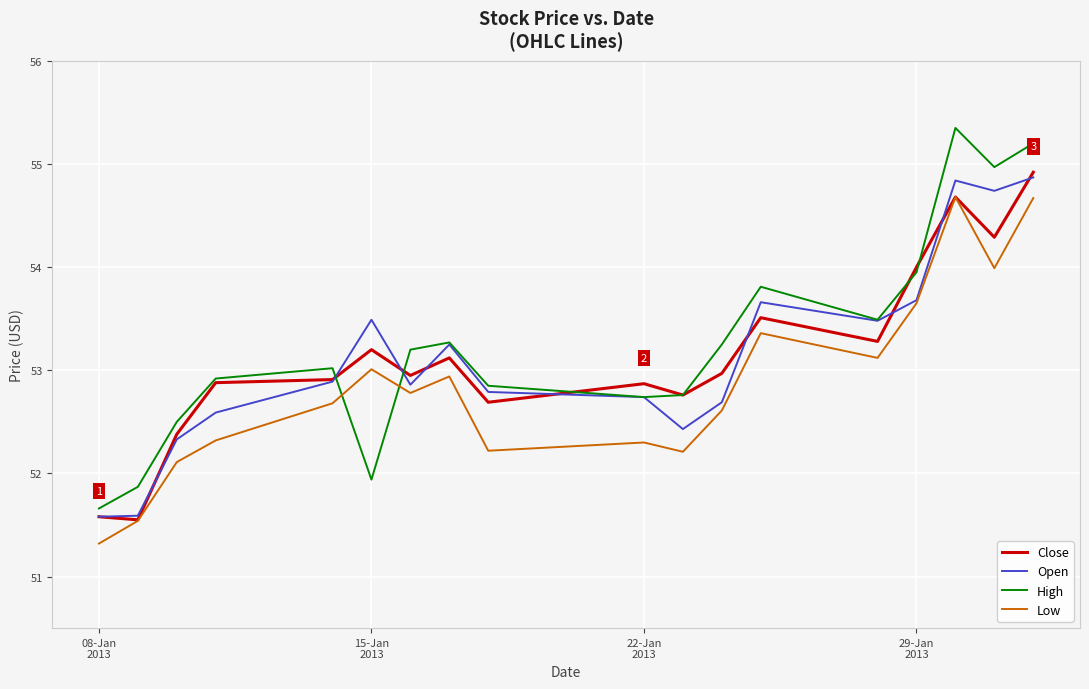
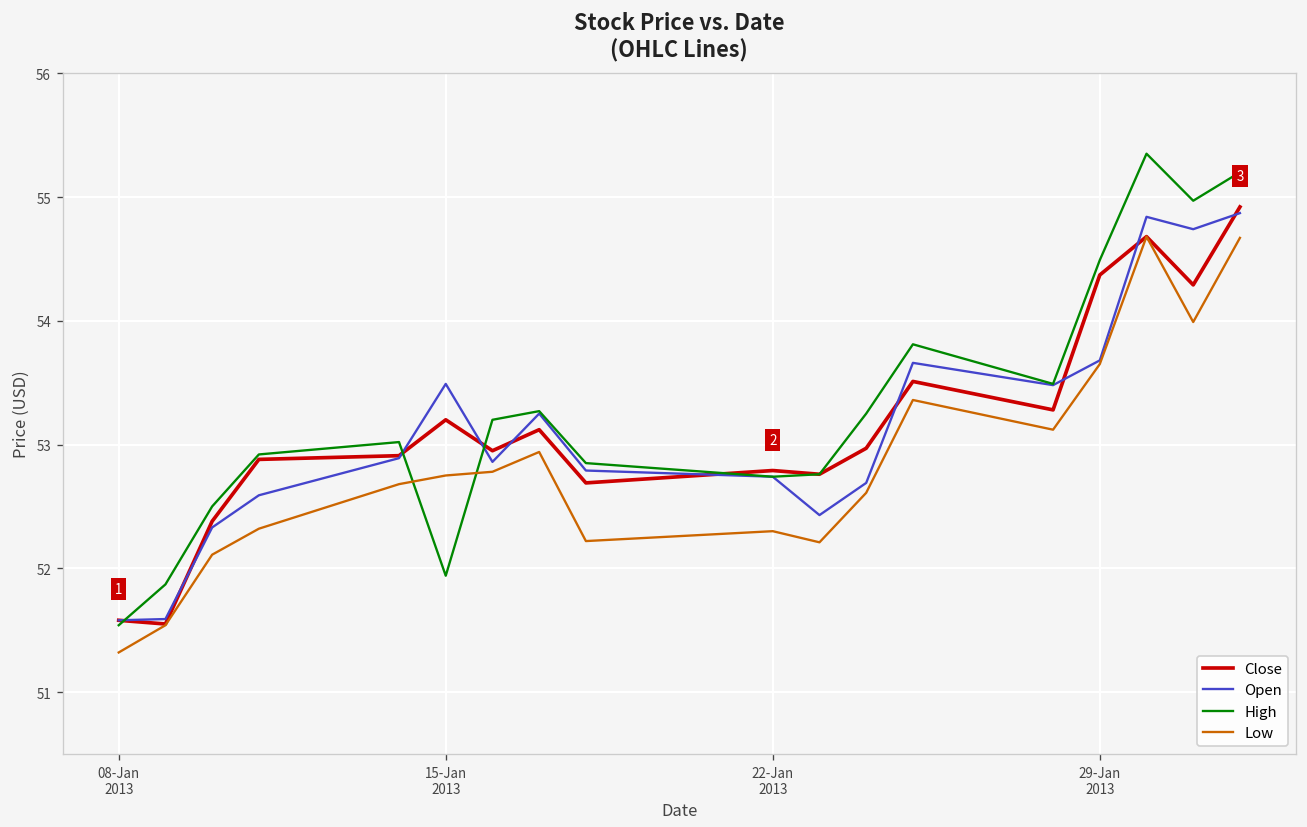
  {
    "Close": {
      "15-Jan 2013": 53.20,
-     "22-Jan 2013": 52.87,
-     "29-Jan 2013": 54.00
+     "22-Jan 2013": 52.79,
+     "29-Jan 2013": 54.37
    },
    "Open": {
      "15-Jan 2013": 53.49,
      "29-Jan 2013": 53.68
    },
    "High": {
-     "08-Jan 2013": 51.66,
+     "08-Jan 2013": 51.54,
      "15-Jan 2013": 51.94,
-     "29-Jan 2013": 53.95
+     "29-Jan 2013": 54.49
    },
    "Low": {
      "08-Jan 2013": 51.32,
-     "15-Jan 2013": 53.01,
+     "15-Jan 2013": 52.75,
      "22-Jan 2013": 52.30,
      "29-Jan 2013": 53.65
    }
  }
